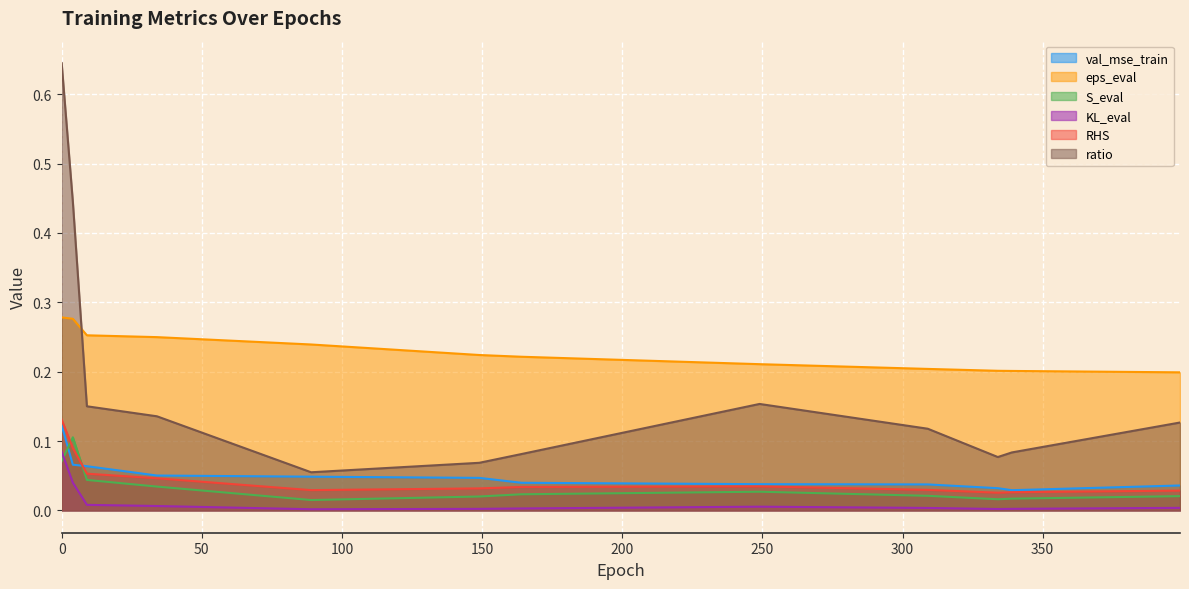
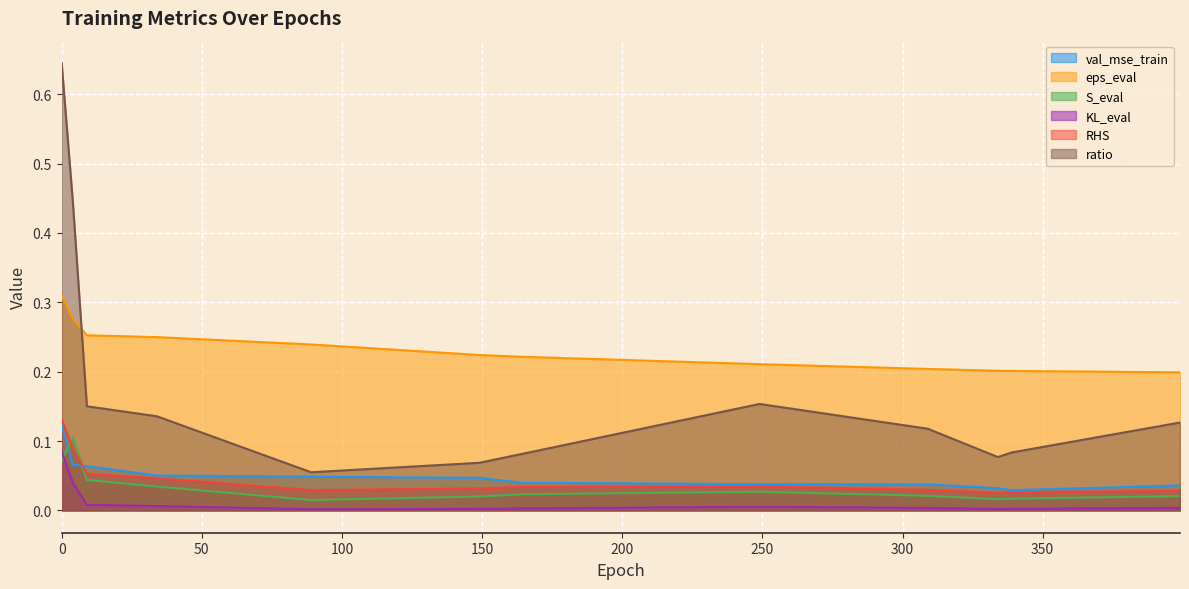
  {
    "val_mse_train": {
      "0": 0.12
    },
    "eps_eval": {
-     "0": 0.28
+     "0": 0.31
    },
    "S_eval": {
      "0": 0.07
    },
    "KL_eval": {
      "0": 0.08
    },
    "RHS": {
      "0": 0.13
    },
    "ratio": {
      "0": 0.65
    }
  }
